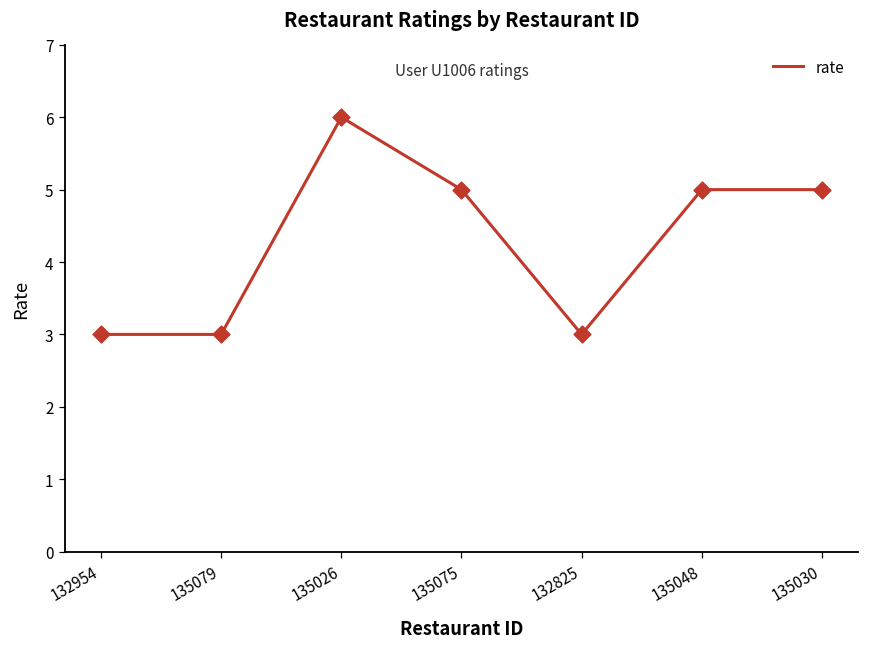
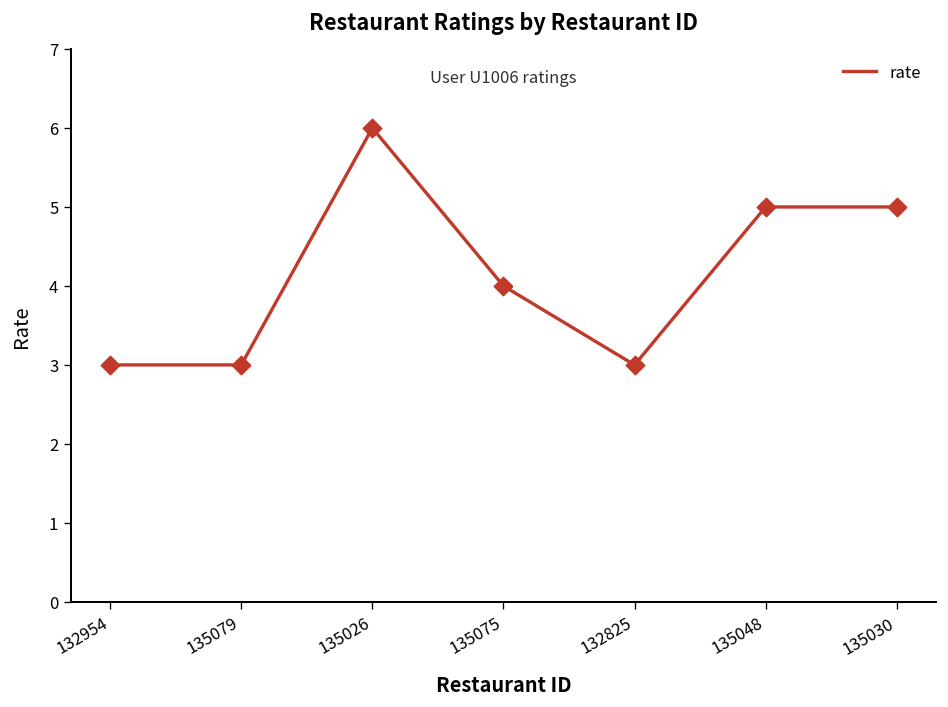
  {
    "132954": 3,
    "135079": 3,
    "135026": 6,
-   "135075": 5,
+   "135075": 4,
    "132825": 3,
    "135048": 5,
    "135030": 5
  }
